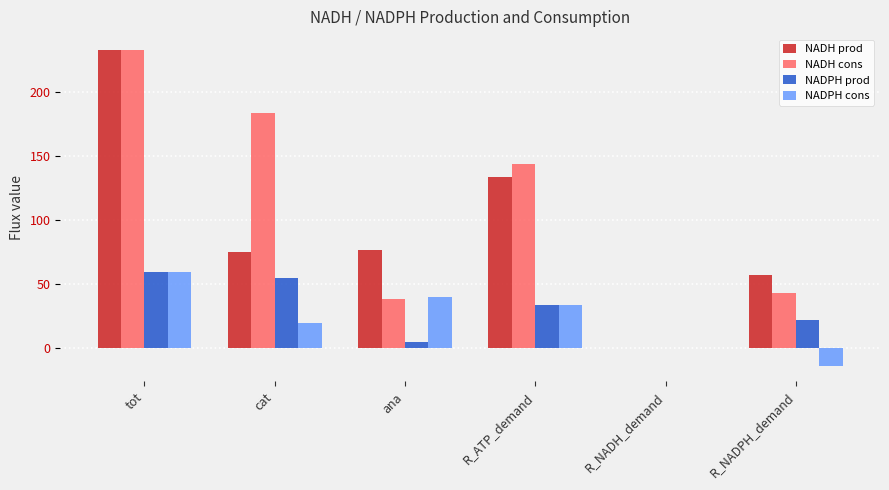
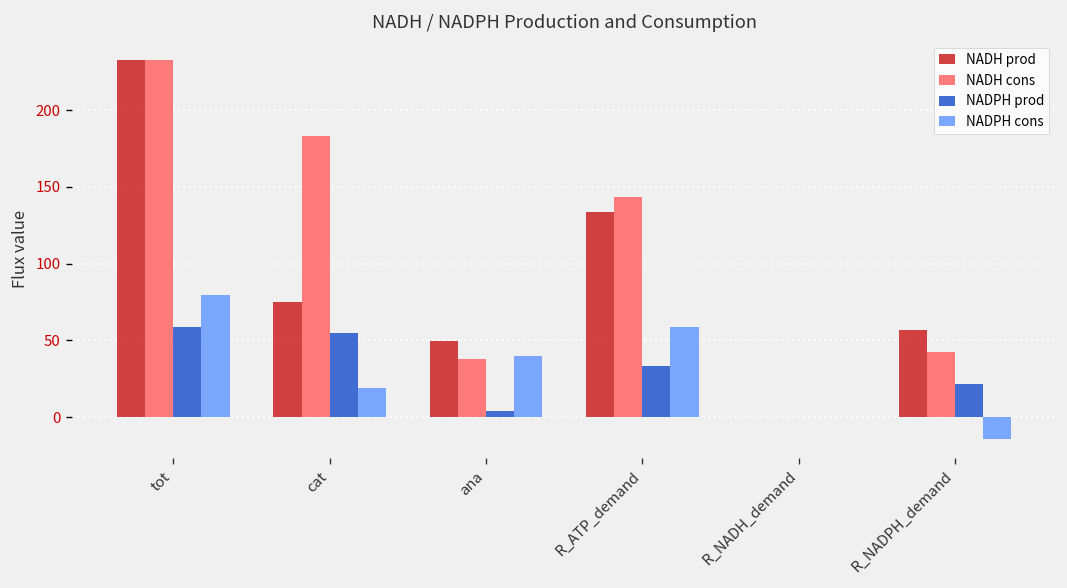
  {
    "NADH prod": {
      "tot": 233,
      "cat": 75,
-     "ana": 76,
+     "ana": 50,
      "R_ATP_demand": 133,
      "R_NADH_demand": 0,
      "R_NADPH_demand": 57
    },
    "NADH cons": {
      "tot": 233,
      "cat": 183,
      "ana": 38,
      "R_ATP_demand": 144,
      "R_NADH_demand": 0,
      "R_NADPH_demand": 43
    },
    "NADPH prod": {
      "tot": 59,
      "cat": 55,
      "ana": 4,
      "R_ATP_demand": 33,
      "R_NADH_demand": 0,
      "R_NADPH_demand": 21
    },
    "NADPH cons": {
-     "tot": 59,
+     "tot": 80,
      "cat": 19,
      "ana": 40,
-     "R_ATP_demand": 33,
+     "R_ATP_demand": 59,
      "R_NADH_demand": 0,
      "R_NADPH_demand": -14
    }
  }
